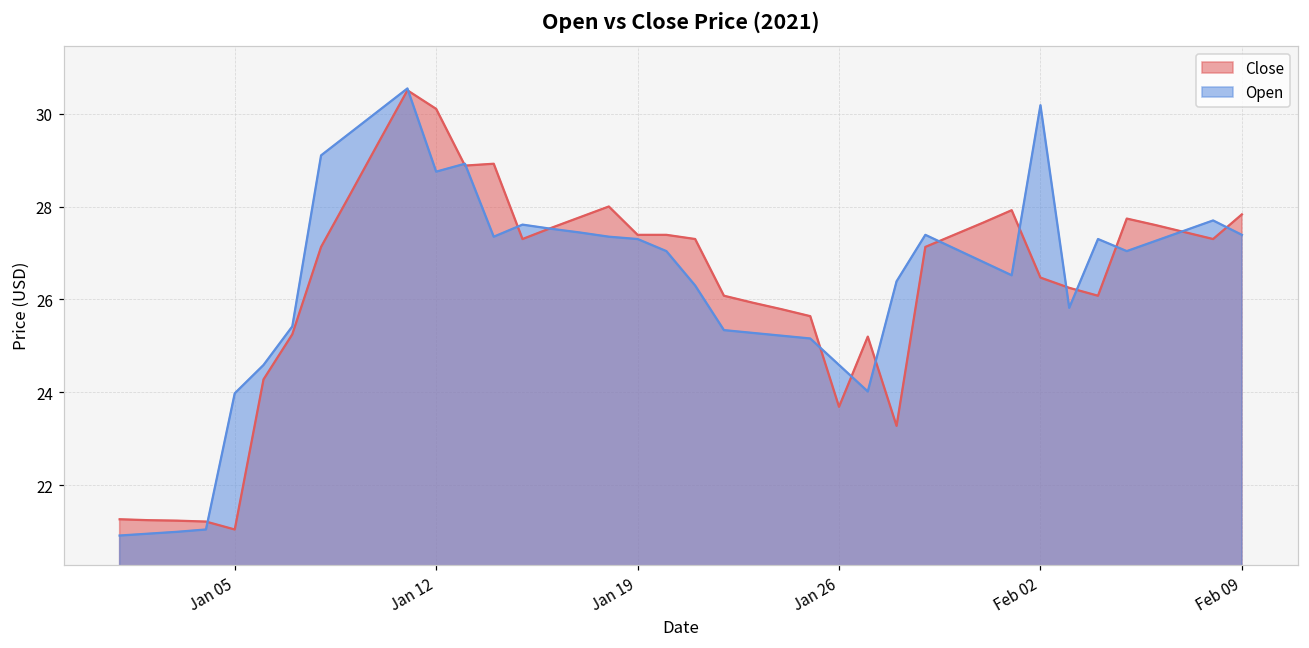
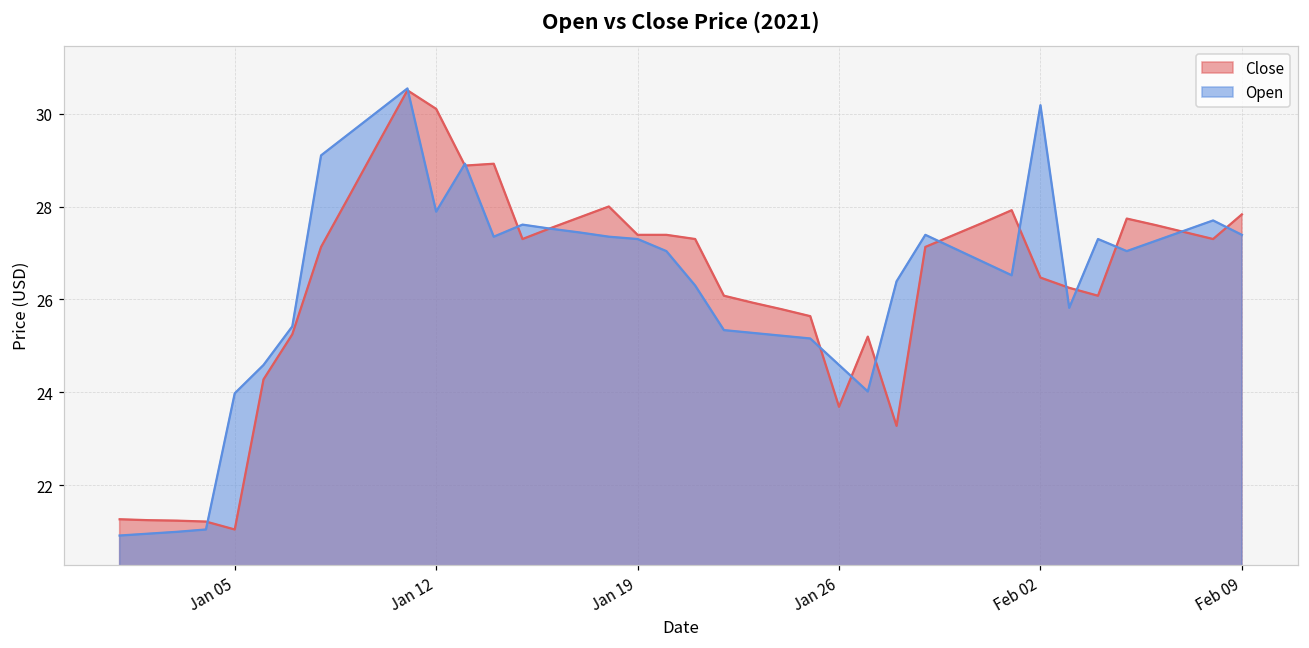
  {
    "Close": {
      "Jan 05": 21.1,
      "Jan 12": 30.1,
      "Jan 19": 27.4,
      "Jan 26": 23.7,
      "Feb 02": 26.5,
      "Feb 09": 27.8
    },
    "Open": {
      "Jan 05": 24.0,
-     "Jan 12": 28.8,
+     "Jan 12": 27.9,
      "Jan 19": 27.3,
      "Jan 26": 24.6,
      "Feb 02": 30.2,
      "Feb 09": 27.4
    }
  }
